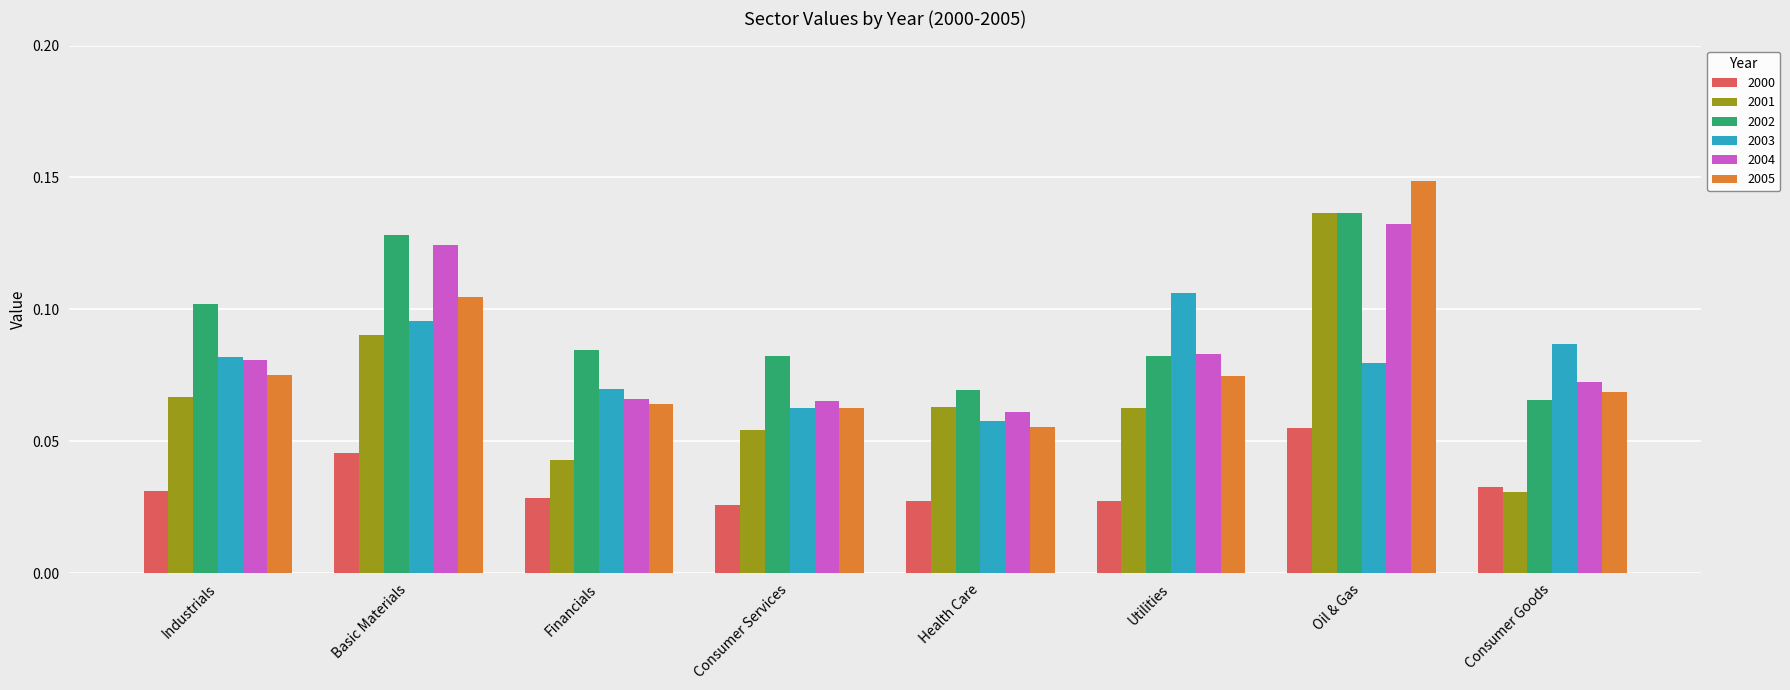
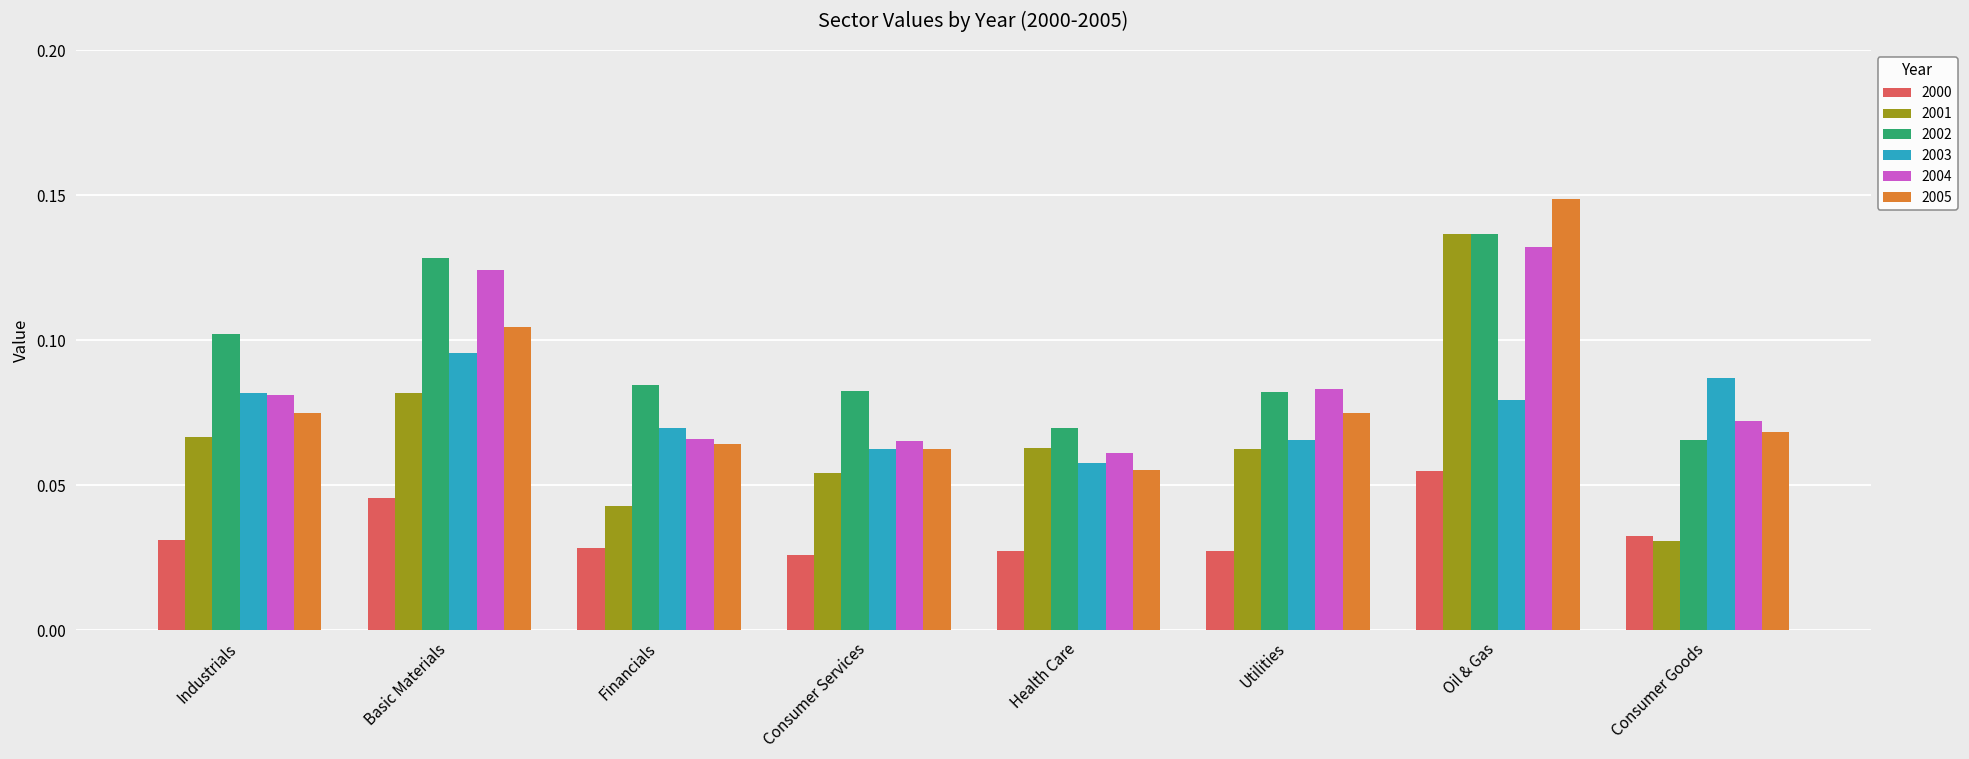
  {
    "2001": {
      "Industrials": 0.067,
-     "Basic Materials": 0.090,
+     "Basic Materials": 0.082,
      "Financials": 0.043,
      "Consumer Services": 0.054,
      "Health Care": 0.063,
      "Utilities": 0.063,
      "Oil & Gas": 0.137,
      "Consumer Goods": 0.031
    },
    "2002": {
      "Industrials": 0.102,
      "Basic Materials": 0.128,
      "Financials": 0.084,
      "Consumer Services": 0.082,
      "Health Care": 0.070,
      "Utilities": 0.082,
      "Oil & Gas": 0.137,
      "Consumer Goods": 0.066
    },
    "2003": {
      "Industrials": 0.082,
      "Basic Materials": 0.096,
      "Financials": 0.070,
      "Consumer Services": 0.063,
      "Health Care": 0.058,
-     "Utilities": 0.106,
+     "Utilities": 0.066,
      "Oil & Gas": 0.079,
      "Consumer Goods": 0.087
    },
    "2004": {
      "Industrials": 0.081,
      "Basic Materials": 0.124,
      "Financials": 0.066,
      "Consumer Services": 0.065,
      "Health Care": 0.061,
      "Utilities": 0.083,
      "Oil & Gas": 0.132,
      "Consumer Goods": 0.072
    }
  }
